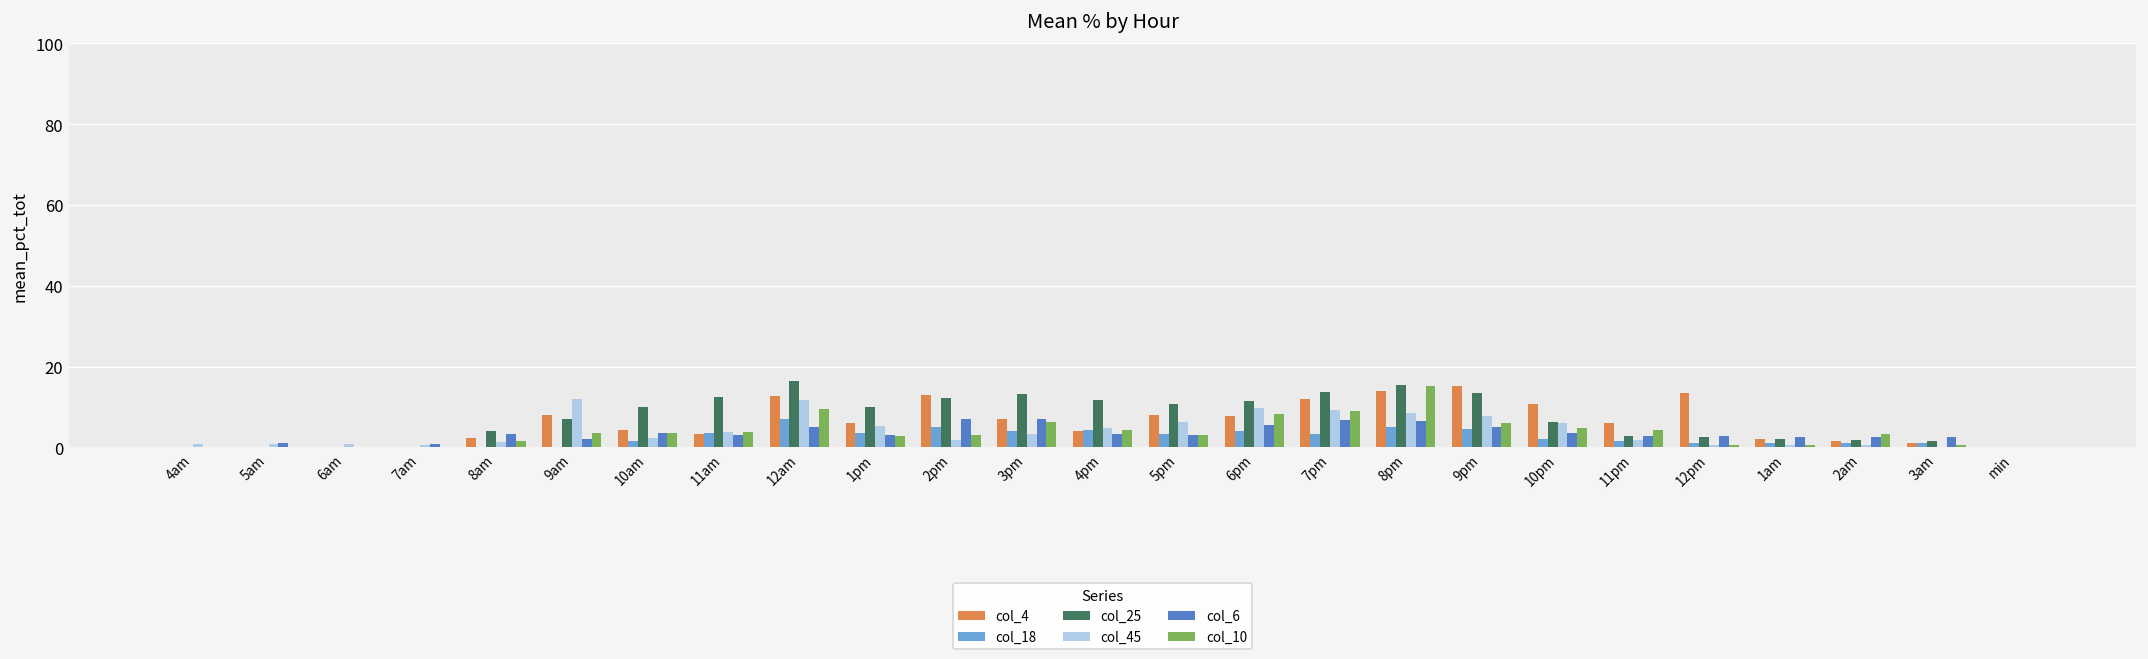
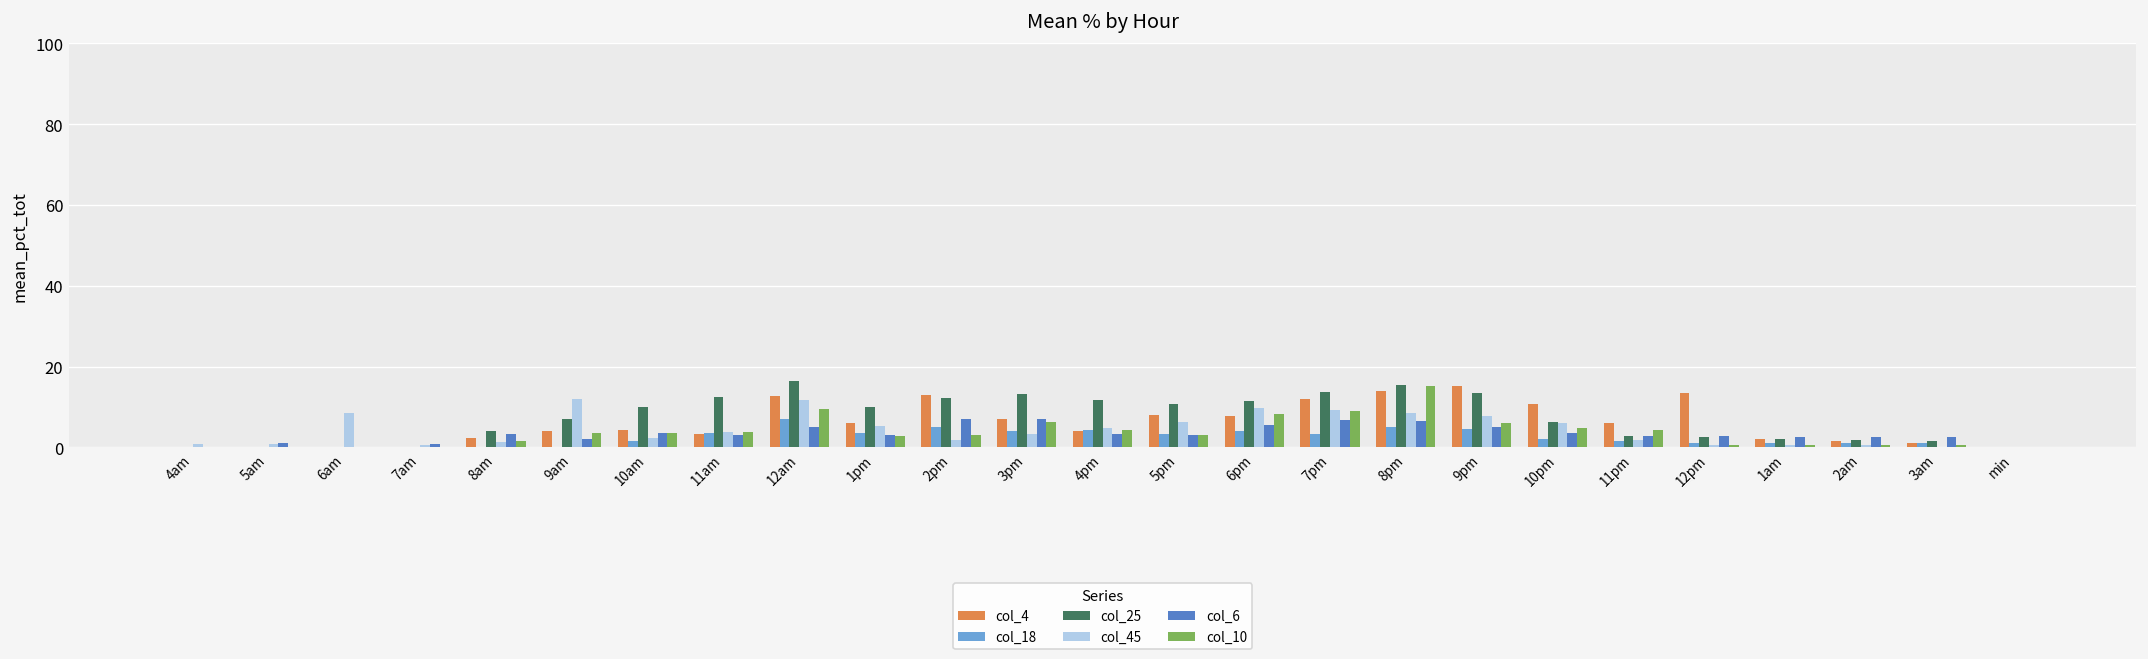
  {
    "col_4": {
      "4am": 0,
      "5am": 0,
      "6am": 0,
      "7am": 0,
      "8am": 2,
-     "9am": 8,
+     "9am": 4,
      "10am": 4,
      "11am": 3,
      "12am": 13,
      "1pm": 6,
      "2pm": 13,
      "3pm": 7,
      "4pm": 4,
      "5pm": 8,
      "6pm": 8,
      "7pm": 12,
      "8pm": 14,
      "9pm": 15,
      "10pm": 11,
      "11pm": 6,
      "12pm": 14,
      "1am": 2,
      "2am": 2,
      "3am": 1,
      "min": 0
    },
    "col_25": {
      "4am": 0,
      "5am": 0,
      "6am": 0,
      "7am": 0,
      "8am": 4,
      "9am": 7,
      "10am": 10,
      "11am": 12,
      "12am": 16,
      "1pm": 10,
      "2pm": 12,
      "3pm": 13,
      "4pm": 12,
      "5pm": 11,
      "6pm": 12,
      "7pm": 14,
      "8pm": 15,
      "9pm": 14,
      "10pm": 6,
      "11pm": 3,
      "12pm": 2,
      "1am": 2,
      "2am": 2,
      "3am": 2,
      "min": 0
    },
    "col_45": {
      "4am": 1,
      "5am": 1,
-     "6am": 1,
+     "6am": 8,
      "8am": 1,
      "9am": 12,
      "10am": 2,
      "11am": 4,
      "12am": 12,
      "1pm": 5,
      "2pm": 2,
      "3pm": 3,
      "4pm": 5,
      "5pm": 6,
      "6pm": 10,
      "7pm": 9,
      "8pm": 9,
      "9pm": 8,
      "10pm": 6,
      "11pm": 2,
      "min": 0
    },
    "col_10": {
      "4am": 0,
      "5am": 0,
      "6am": 0,
      "7am": 0,
      "8am": 2,
      "9am": 4,
      "10am": 4,
      "11am": 4,
      "12am": 10,
      "1pm": 3,
      "2pm": 3,
      "3pm": 6,
      "4pm": 4,
      "5pm": 3,
      "6pm": 8,
      "7pm": 9,
      "8pm": 15,
      "9pm": 6,
      "10pm": 5,
      "11pm": 4,
-     "2am": 3,
+     "2am": 1,
      "min": 0
    }
  }
